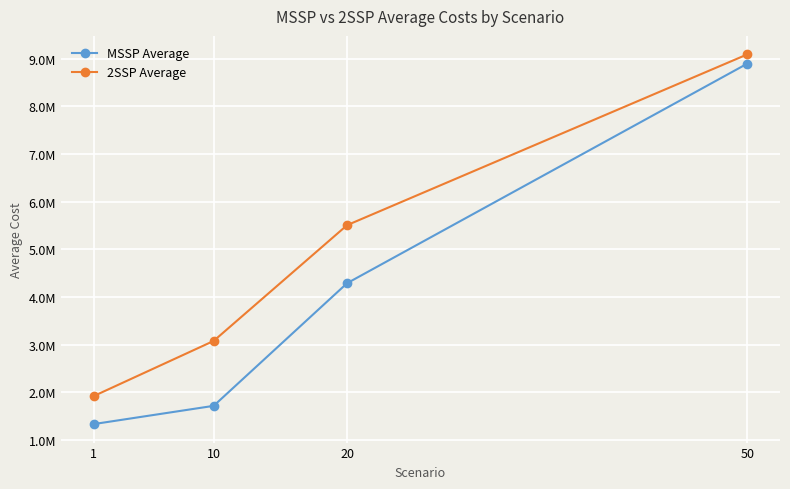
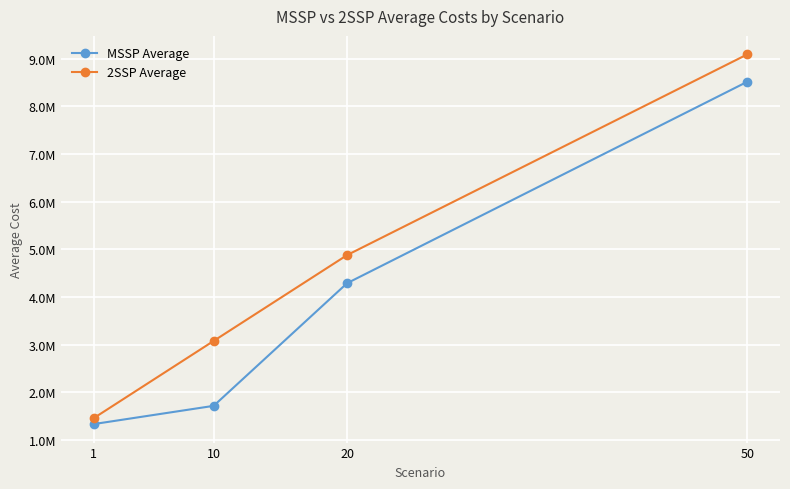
  {
    "MSSP Average": {
      "1": 1300000,
      "10": 1700000,
      "20": 4300000,
-     "50": 8900000
+     "50": 8500000
    },
    "2SSP Average": {
-     "1": 1900000,
+     "1": 1500000,
      "10": 3100000,
-     "20": 5500000,
+     "20": 4900000,
      "50": 9100000
    }
  }
